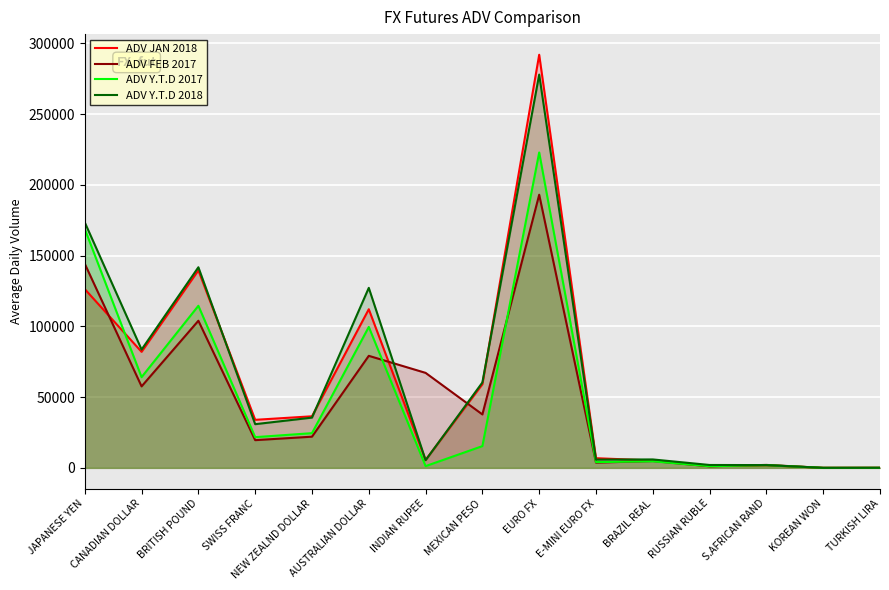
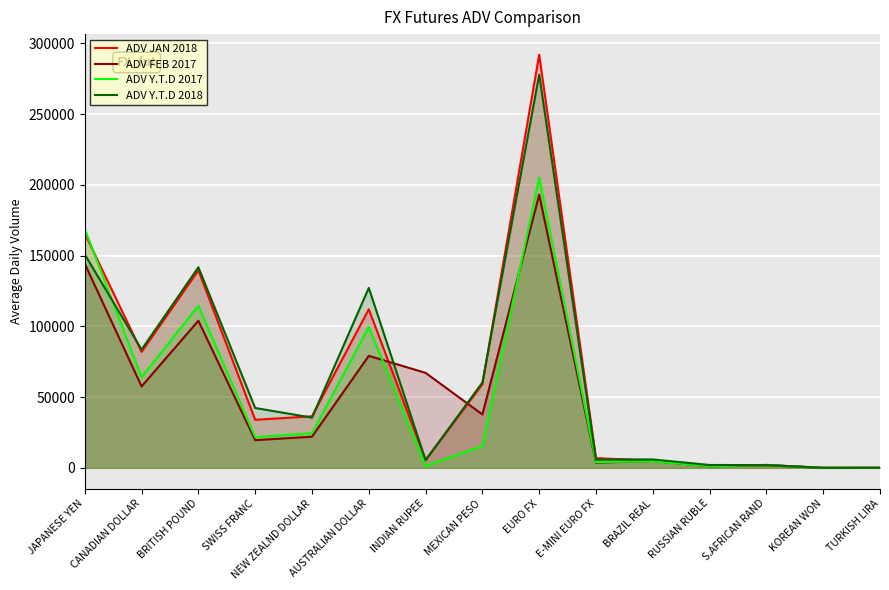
  {
    "ADV JAN 2018": {
-     "JAPANESE YEN": 126000,
+     "JAPANESE YEN": 166000,
      "BRITISH POUND": 140000,
      "SWISS FRANC": 34000,
      "AUSTRALIAN DOLLAR": 112000,
      "EURO FX": 292000
    },
    "ADV FEB 2017": {
      "JAPANESE YEN": 144000,
      "CANADIAN DOLLAR": 58000,
      "BRITISH POUND": 104000,
      "SWISS FRANC": 20000,
      "NEW ZEALND DOLLAR": 22000,
      "AUSTRALIAN DOLLAR": 79000,
      "INDIAN RUPEE": 67000,
      "MEXICAN PESO": 38000,
      "EURO FX": 193000
    },
    "ADV Y.T.D 2017": {
      "JAPANESE YEN": 169000,
      "CANADIAN DOLLAR": 64000,
      "BRITISH POUND": 115000,
      "SWISS FRANC": 22000,
      "NEW ZEALND DOLLAR": 25000,
      "AUSTRALIAN DOLLAR": 100000,
      "INDIAN RUPEE": 1000,
      "MEXICAN PESO": 15000,
-     "EURO FX": 223000
+     "EURO FX": 205000
    },
    "ADV Y.T.D 2018": {
-     "JAPANESE YEN": 173000,
+     "JAPANESE YEN": 151000,
      "BRITISH POUND": 142000,
-     "SWISS FRANC": 31000,
+     "SWISS FRANC": 42000,
      "AUSTRALIAN DOLLAR": 127000,
      "EURO FX": 278000
    }
  }
